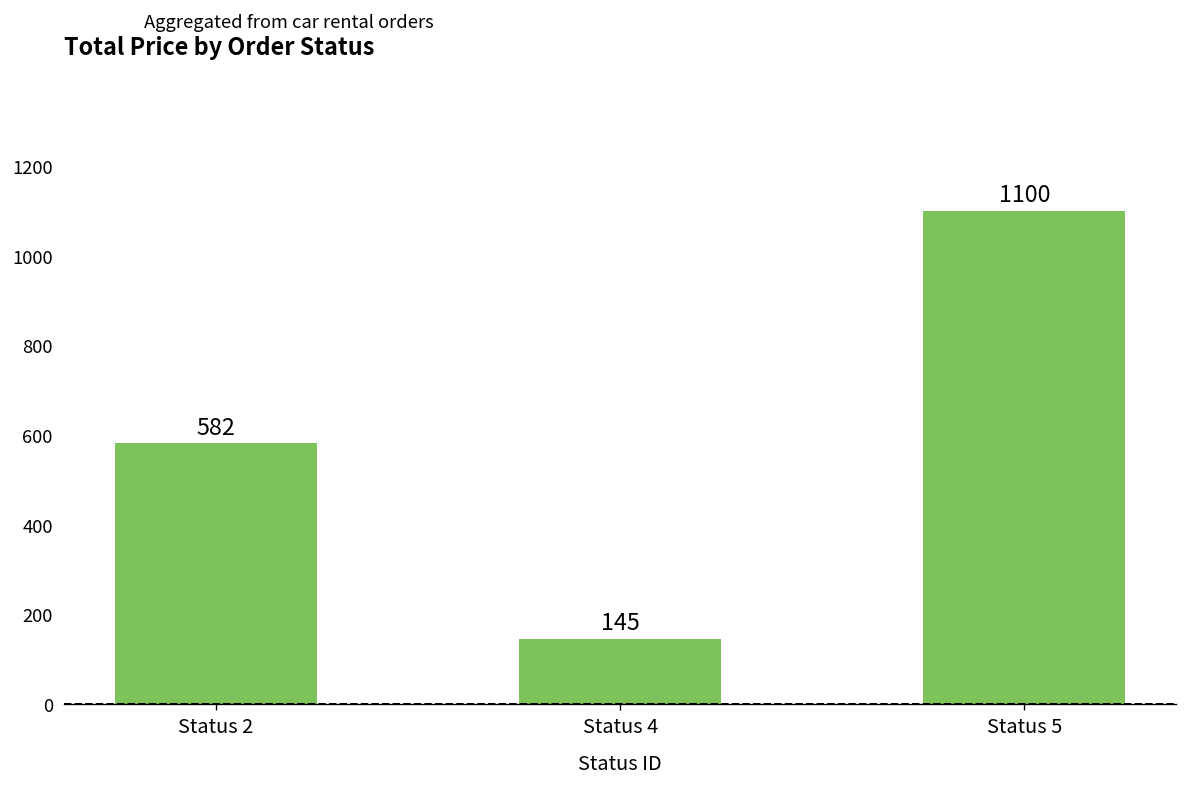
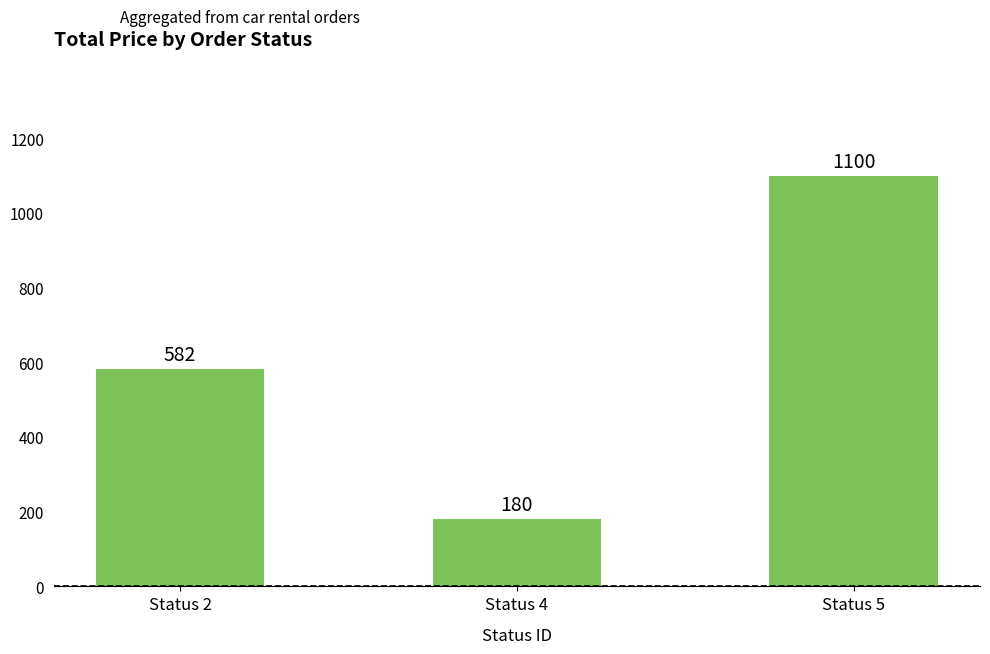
  {
    "Status 2": 582,
-   "Status 4": 145,
+   "Status 4": 180,
    "Status 5": 1100
  }
